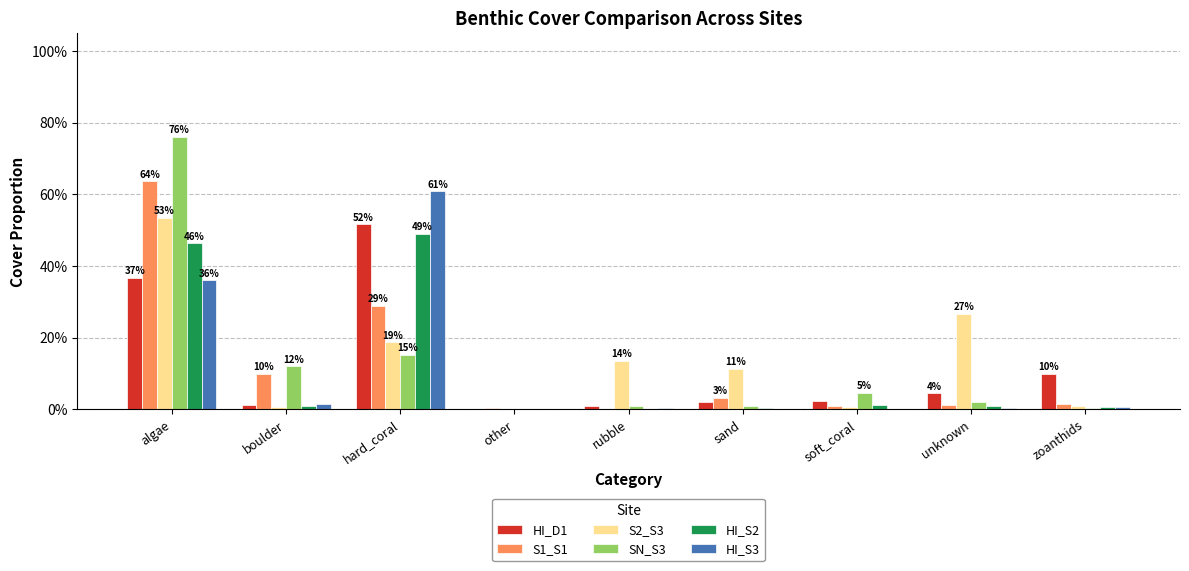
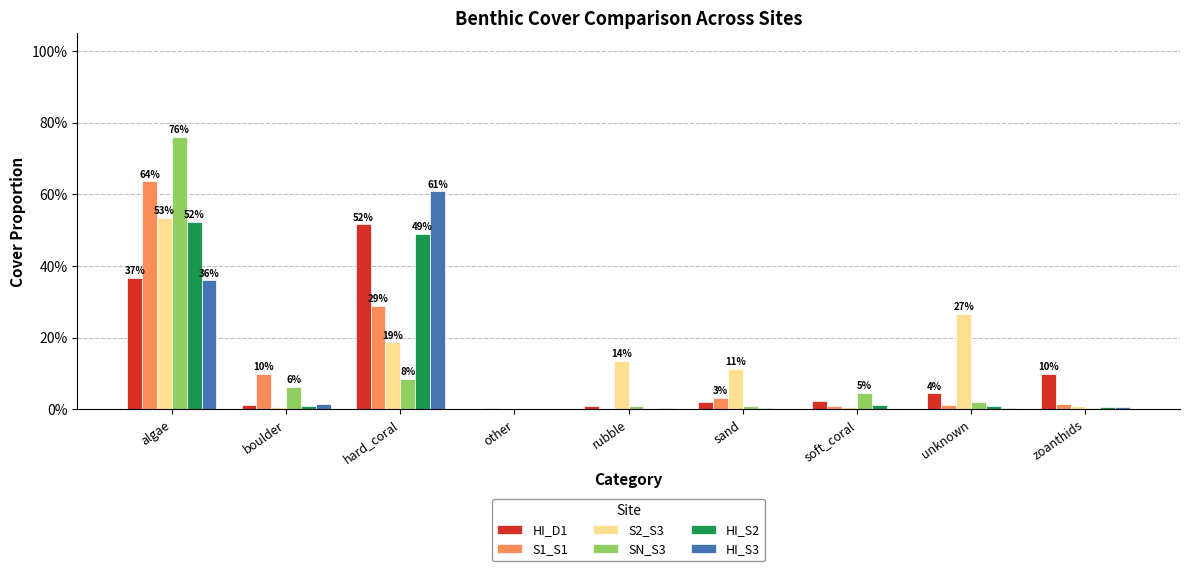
  {
    "HI_D1": {
      "algae": "37%",
      "hard_coral": "52%",
      "unknown": "4%",
      "zoanthids": "10%"
    },
    "S1_S1": {
      "algae": "64%",
      "boulder": "10%",
      "hard_coral": "29%",
      "sand": "3%"
    },
    "S2_S3": {
      "algae": "53%",
      "hard_coral": "19%",
      "rubble": "14%",
      "sand": "11%",
      "unknown": "27%"
    },
    "SN_S3": {
      "algae": "76%",
-     "boulder": "12%",
-     "hard_coral": "15%",
+     "boulder": "6%",
+     "hard_coral": "8%",
      "soft_coral": "5%"
    },
    "HI_S2": {
-     "algae": "46%",
+     "algae": "52%",
      "hard_coral": "49%"
    },
    "HI_S3": {
      "algae": "36%",
      "hard_coral": "61%"
    }
  }
